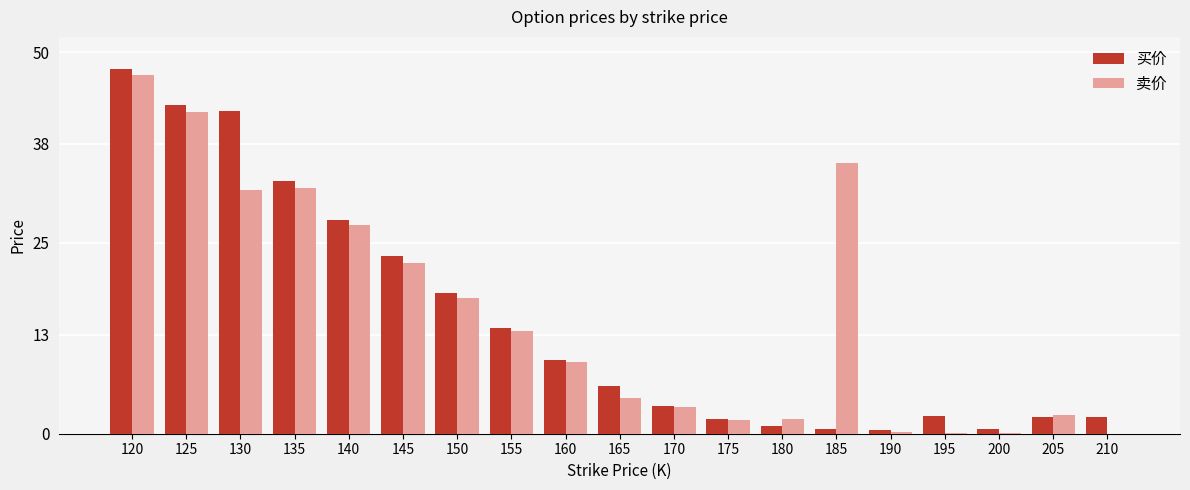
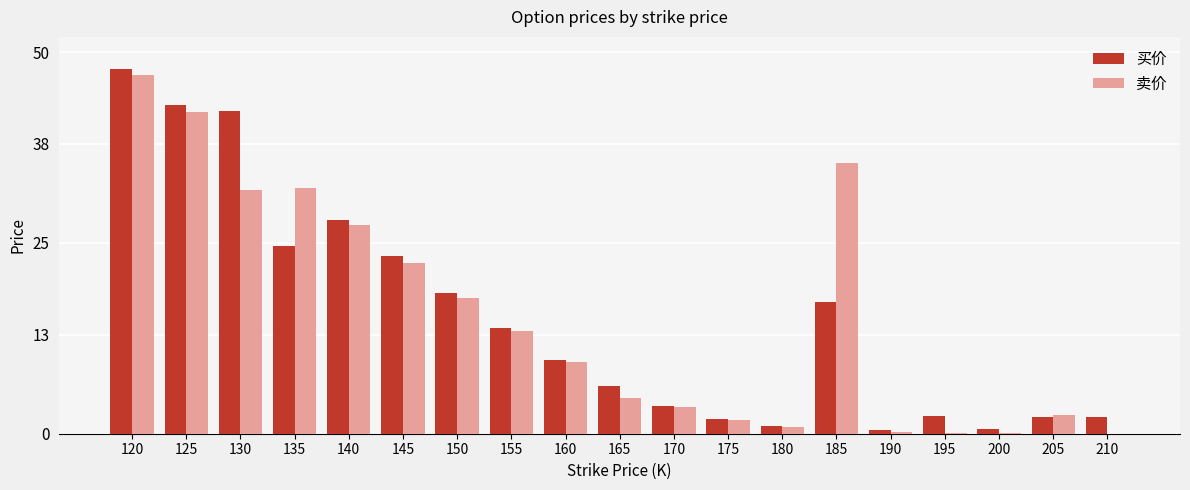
  {
    "买价": {
      "120": 48,
      "125": 43,
      "130": 42,
-     "135": 33,
+     "135": 25,
      "140": 28,
      "145": 23,
      "150": 18,
      "155": 14,
      "160": 10,
      "165": 6,
      "170": 4,
      "175": 2,
      "180": 1,
-     "185": 1,
+     "185": 17,
      "190": 1,
      "195": 2,
      "200": 1,
      "205": 2,
      "210": 2
    },
    "卖价": {
      "120": 47,
      "125": 42,
      "130": 32,
      "135": 32,
      "140": 27,
      "145": 22,
      "150": 18,
      "155": 13,
      "160": 9,
      "165": 5,
      "170": 3,
      "175": 2,
-     "180": 2,
+     "180": 1,
      "185": 35,
      "205": 2,
      "210": 0
    }
  }
